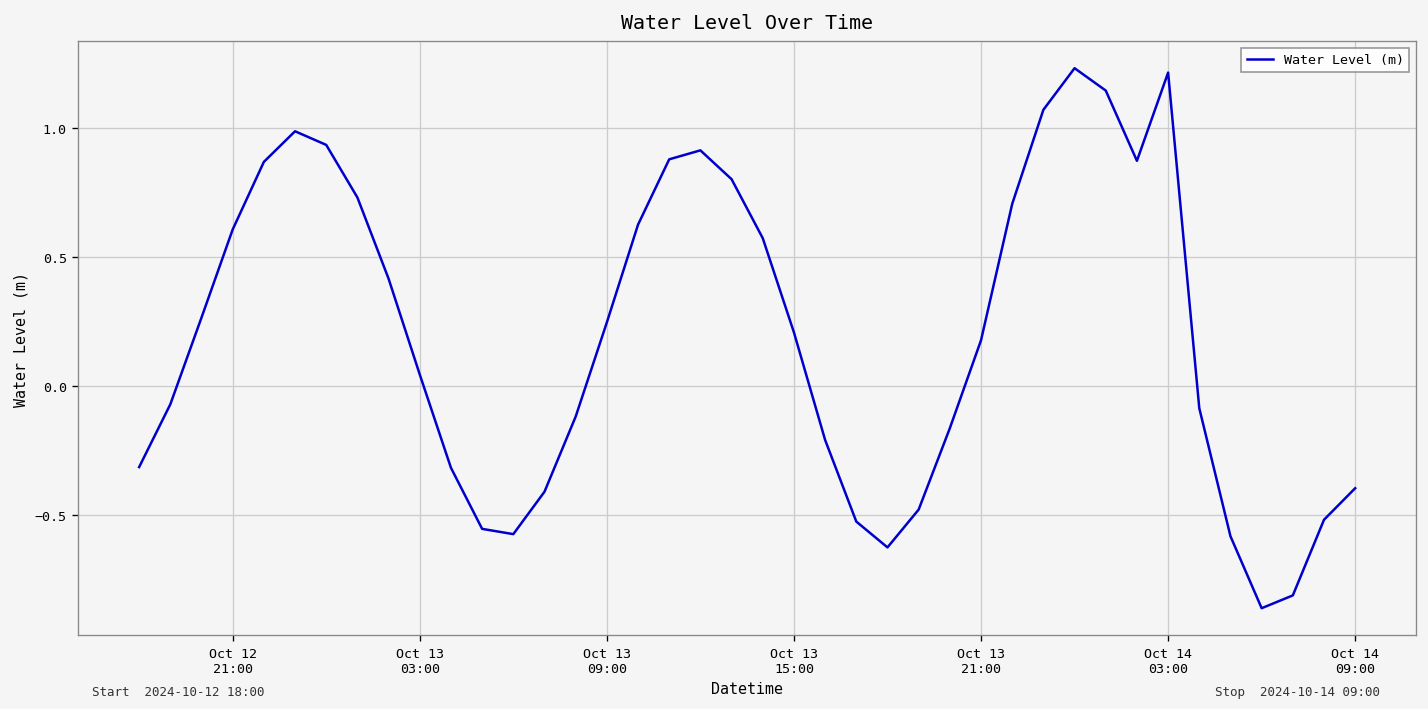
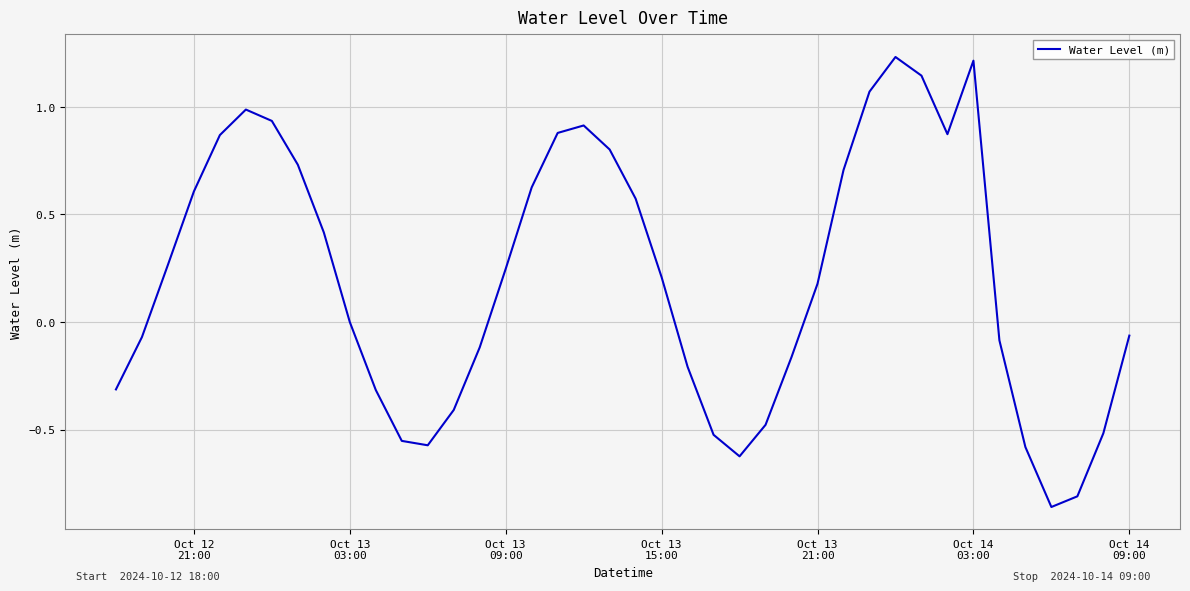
  {
    "Oct 12 21:00": 0.61,
-   "Oct 13 03:00": 0.05,
+   "Oct 13 03:00": 0.00,
    "Oct 13 09:00": 0.25,
    "Oct 13 15:00": 0.21,
    "Oct 13 21:00": 0.18,
    "Oct 14 03:00": 1.21,
-   "Oct 14 09:00": -0.39
+   "Oct 14 09:00": -0.06
  }
